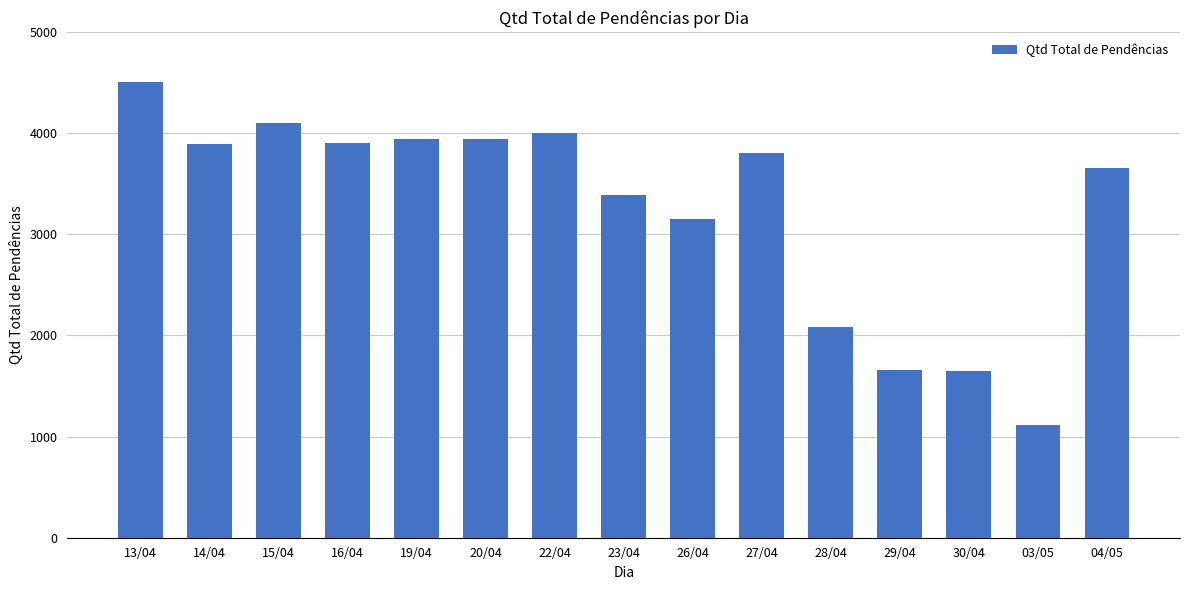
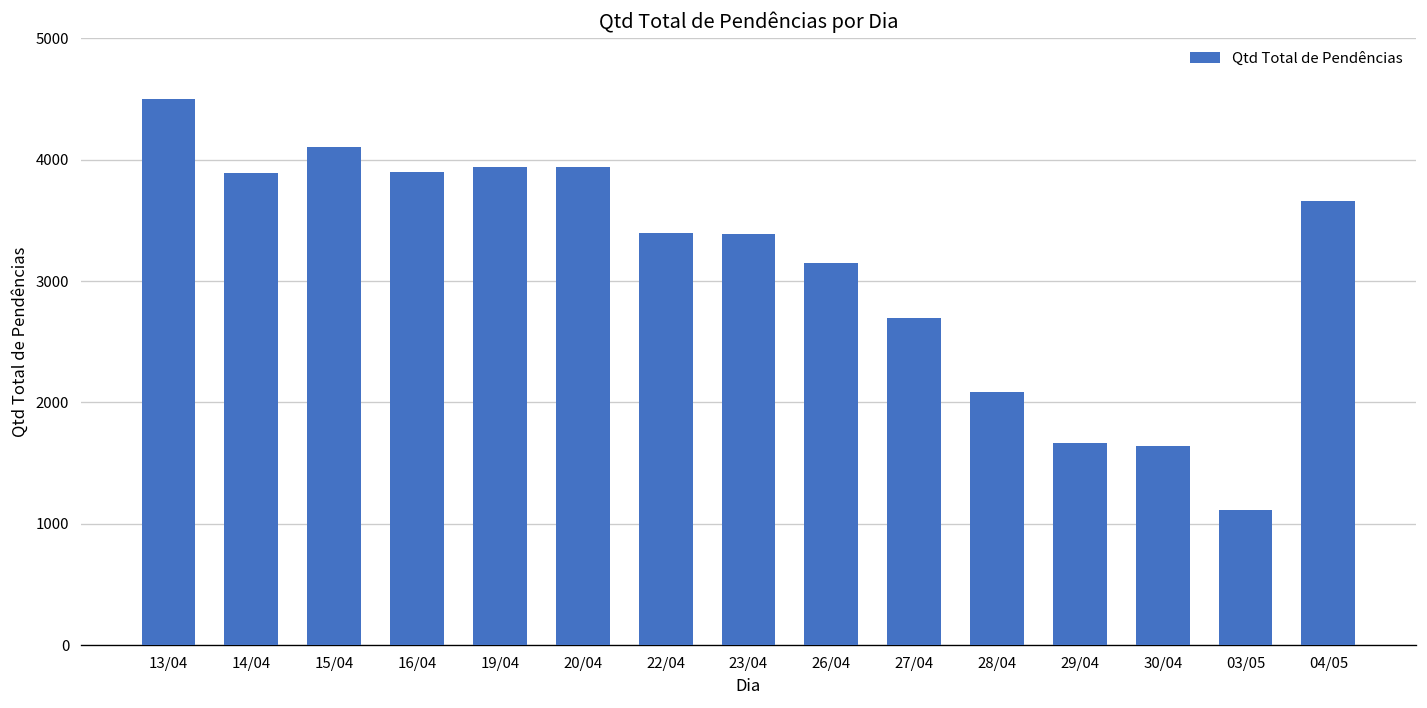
  {
    "13/04": 4500,
    "14/04": 3890,
    "15/04": 4100,
    "16/04": 3900,
    "19/04": 3940,
    "20/04": 3940,
-   "22/04": 4000,
+   "22/04": 3390,
    "23/04": 3390,
    "26/04": 3150,
-   "27/04": 3800,
+   "27/04": 2700,
    "28/04": 2090,
    "29/04": 1660,
    "30/04": 1640,
    "03/05": 1120,
    "04/05": 3660
  }
